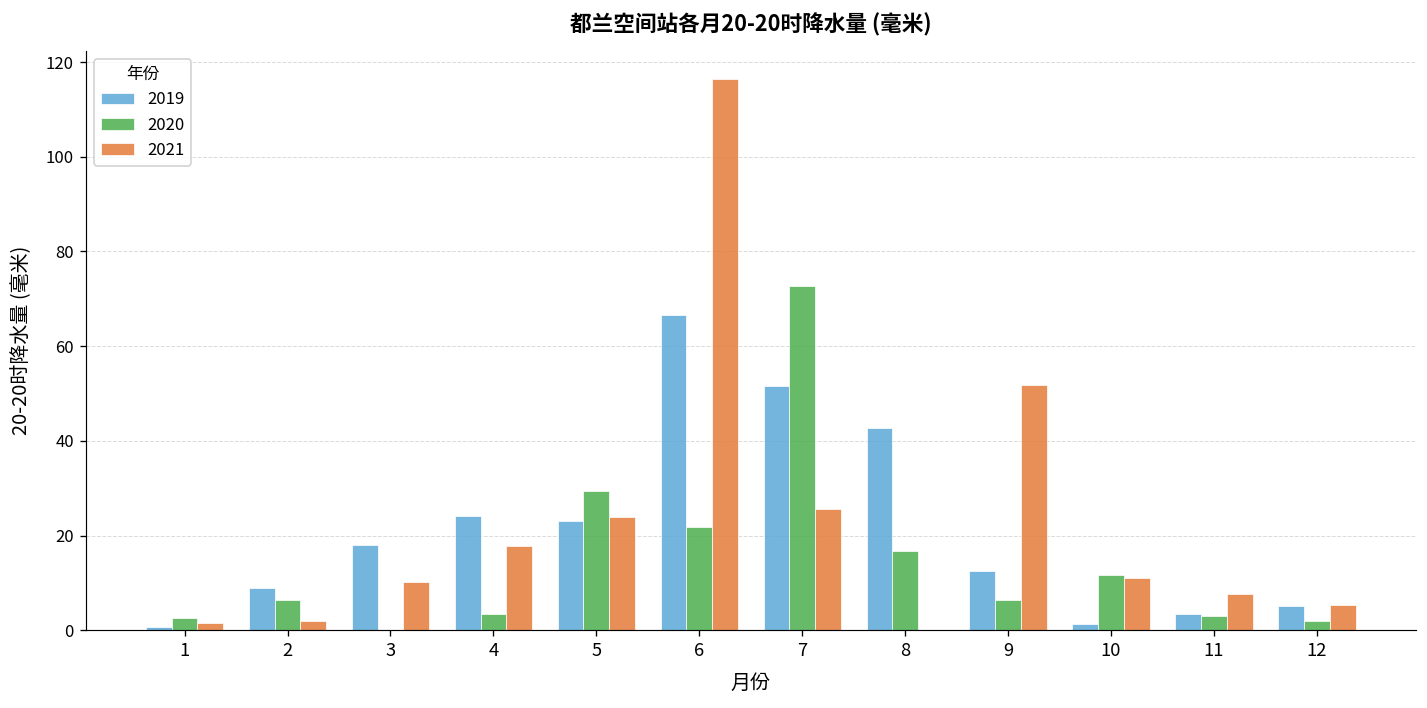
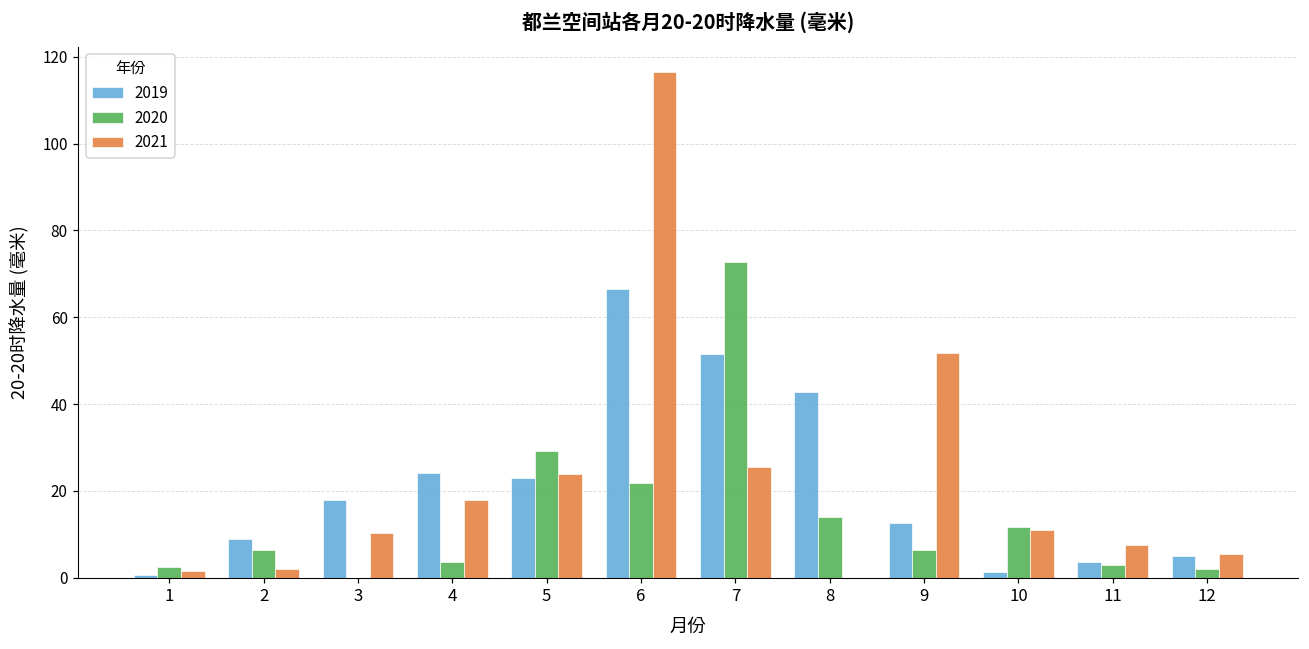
  {
    "2019": {
      "1": 1,
      "2": 9,
      "3": 18,
      "4": 24,
      "5": 23,
      "6": 67,
      "7": 52,
      "8": 43,
      "9": 13,
      "10": 1,
      "11": 4,
      "12": 5
    },
    "2020": {
      "1": 3,
      "2": 6,
      "3": 0,
      "4": 4,
      "5": 29,
      "6": 22,
      "7": 73,
-     "8": 17,
+     "8": 14,
      "9": 6,
      "10": 12,
      "11": 3,
      "12": 2
    }
  }
